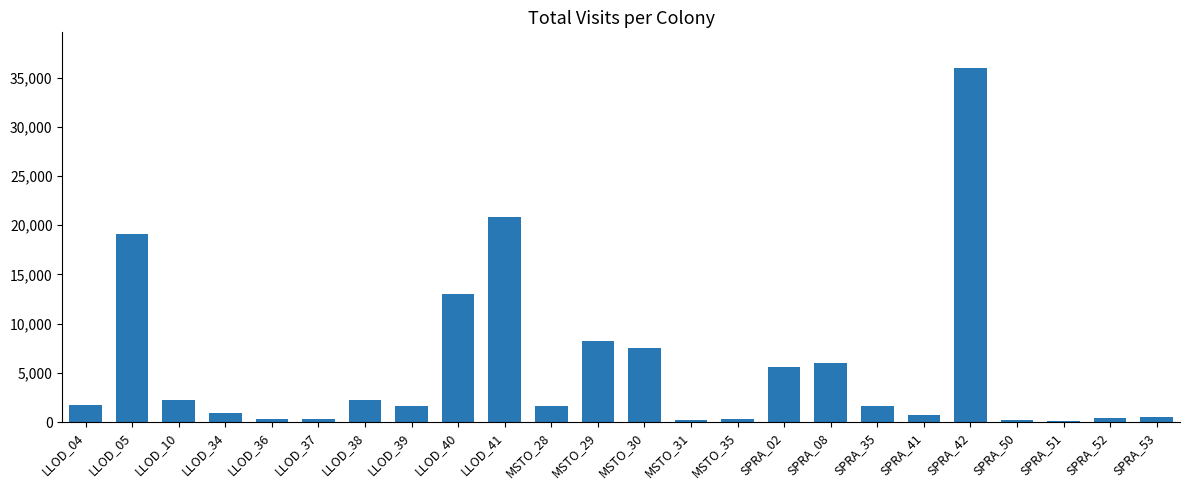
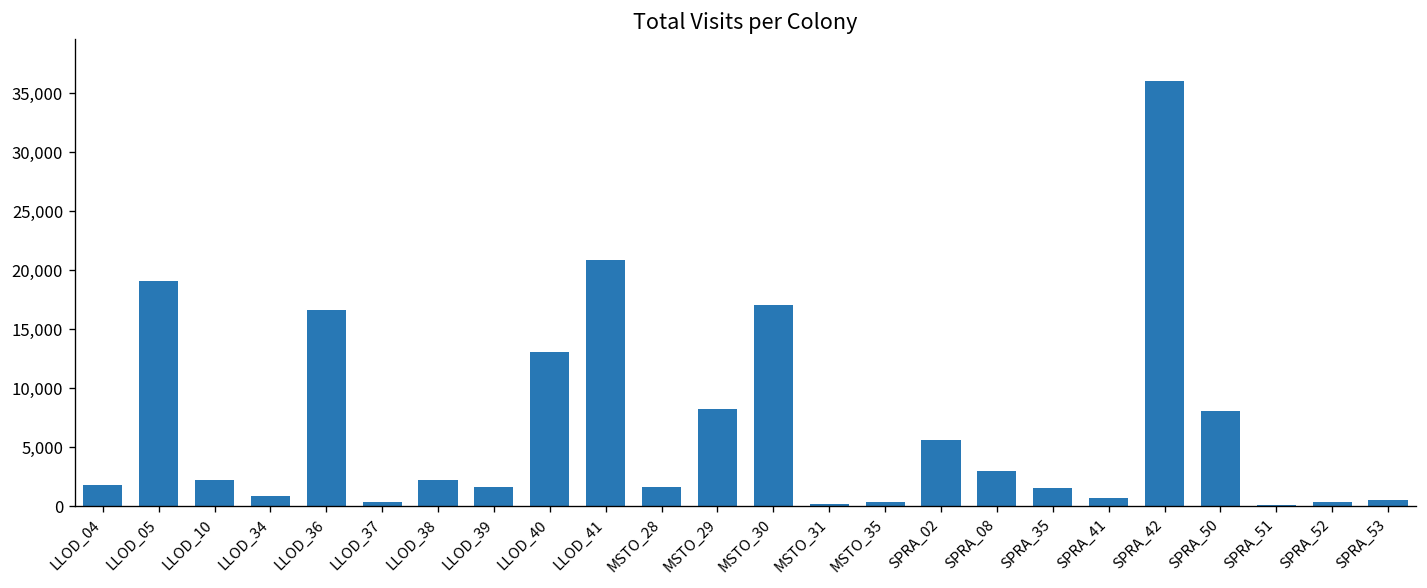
  {
    "LLOD_04": "2,000",
    "LLOD_05": "19,000",
    "LLOD_10": "2,000",
    "LLOD_34": "1,000",
-   "LLOD_36": "0",
+   "LLOD_36": "17,000",
    "LLOD_37": "0",
    "LLOD_38": "2,000",
    "LLOD_39": "2,000",
    "LLOD_40": "13,000",
    "LLOD_41": "21,000",
    "MSTO_28": "2,000",
    "MSTO_29": "8,000",
-   "MSTO_30": "8,000",
+   "MSTO_30": "17,000",
    "MSTO_35": "0",
    "SPRA_02": "6,000",
-   "SPRA_08": "6,000",
+   "SPRA_08": "3,000",
    "SPRA_35": "2,000",
    "SPRA_41": "1,000",
    "SPRA_42": "36,000",
-   "SPRA_50": "0",
+   "SPRA_50": "8,000",
    "SPRA_52": "0",
    "SPRA_53": "1,000"
  }
